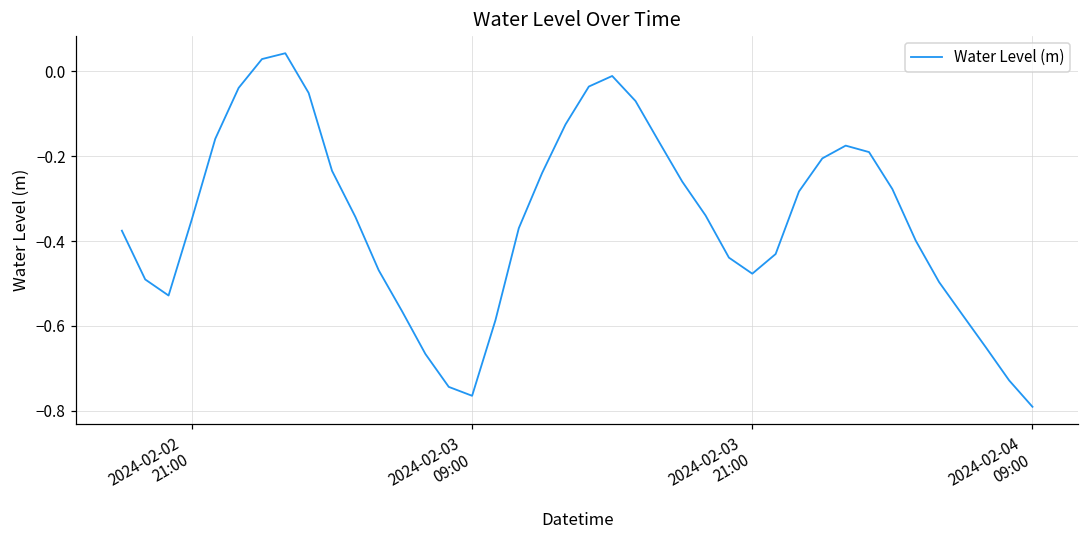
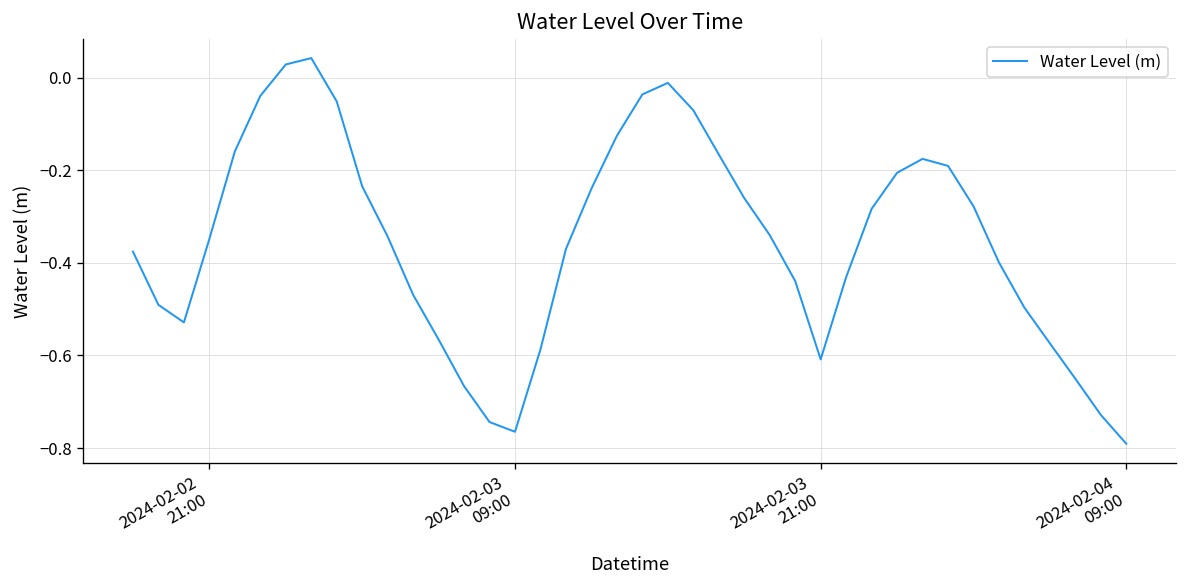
  {
    "2024-02-02 21:00": -0.35,
    "2024-02-03 09:00": -0.76,
-   "2024-02-03 21:00": -0.48,
+   "2024-02-03 21:00": -0.61,
    "2024-02-04 09:00": -0.79
  }
